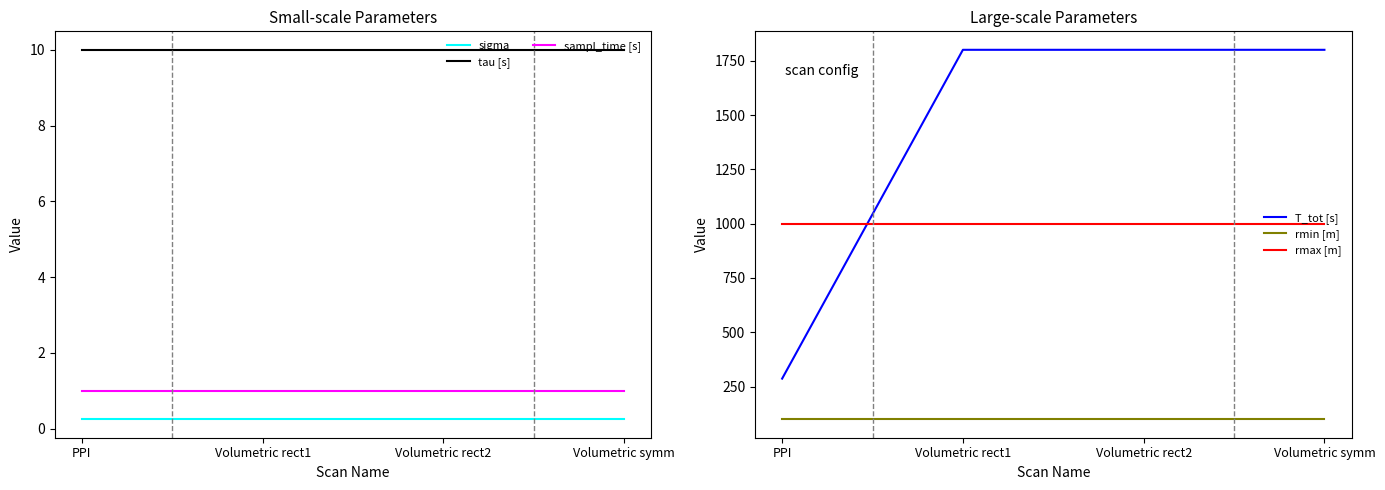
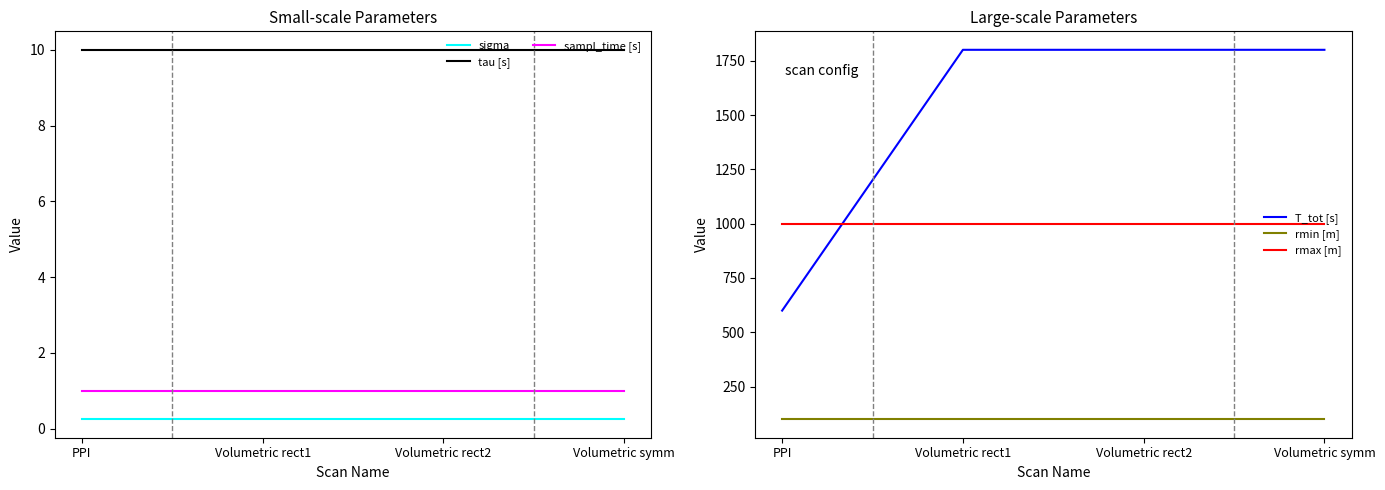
  {
    "Small-scale Parameters": {
      "sigma": {
        "PPI": 0.3,
        "Volumetric rect1": 0.3,
        "Volumetric rect2": 0.3,
        "Volumetric symm": 0.3
      },
      "tau [s]": {
        "PPI": 10.0,
        "Volumetric rect1": 10.0,
        "Volumetric rect2": 10.0,
        "Volumetric symm": 10.0
      },
      "sampl_time [s]": {
        "PPI": 1.0,
        "Volumetric rect1": 1.0,
        "Volumetric rect2": 1.0,
        "Volumetric symm": 1.0
      }
    },
    "Large-scale Parameters": {
      "T_tot [s]": {
-       "PPI": 290,
+       "PPI": 600,
        "Volumetric rect1": 1800,
        "Volumetric rect2": 1800,
        "Volumetric symm": 1800
      },
      "rmin [m]": {
        "PPI": 100,
        "Volumetric rect1": 100,
        "Volumetric rect2": 100,
        "Volumetric symm": 100
      },
      "rmax [m]": {
        "PPI": 1000,
        "Volumetric rect1": 1000,
        "Volumetric rect2": 1000,
        "Volumetric symm": 1000
      }
    }
  }
